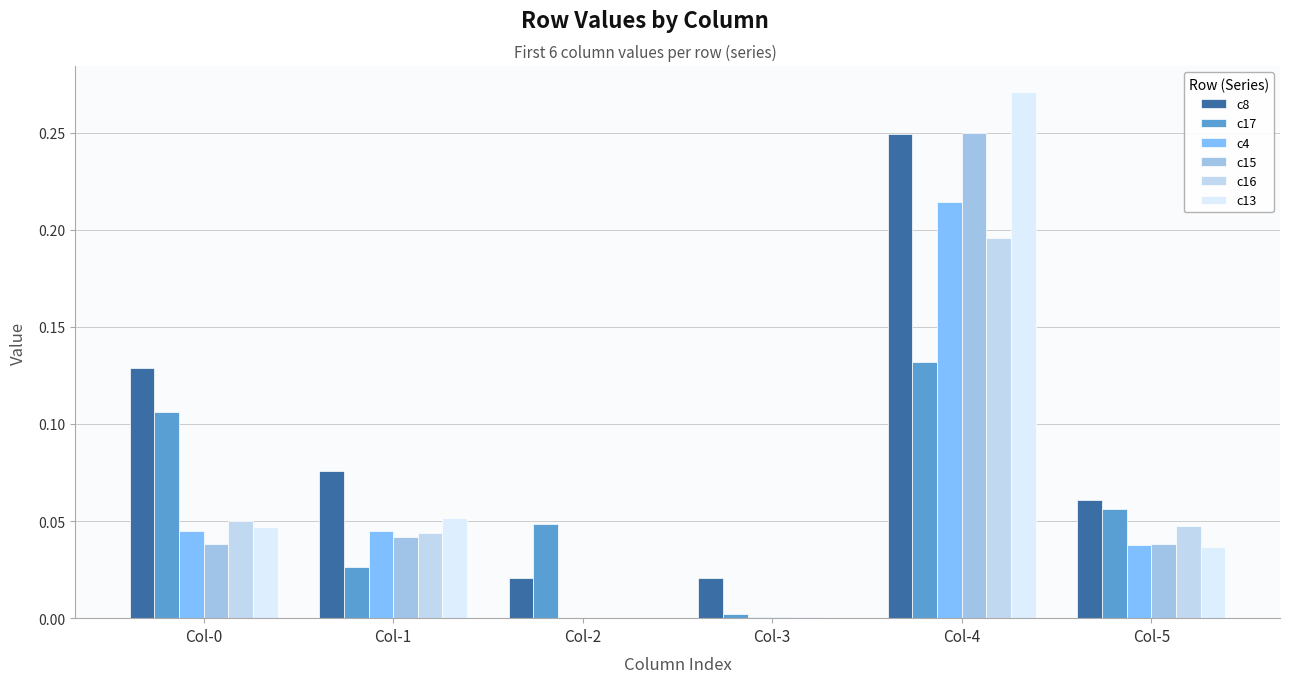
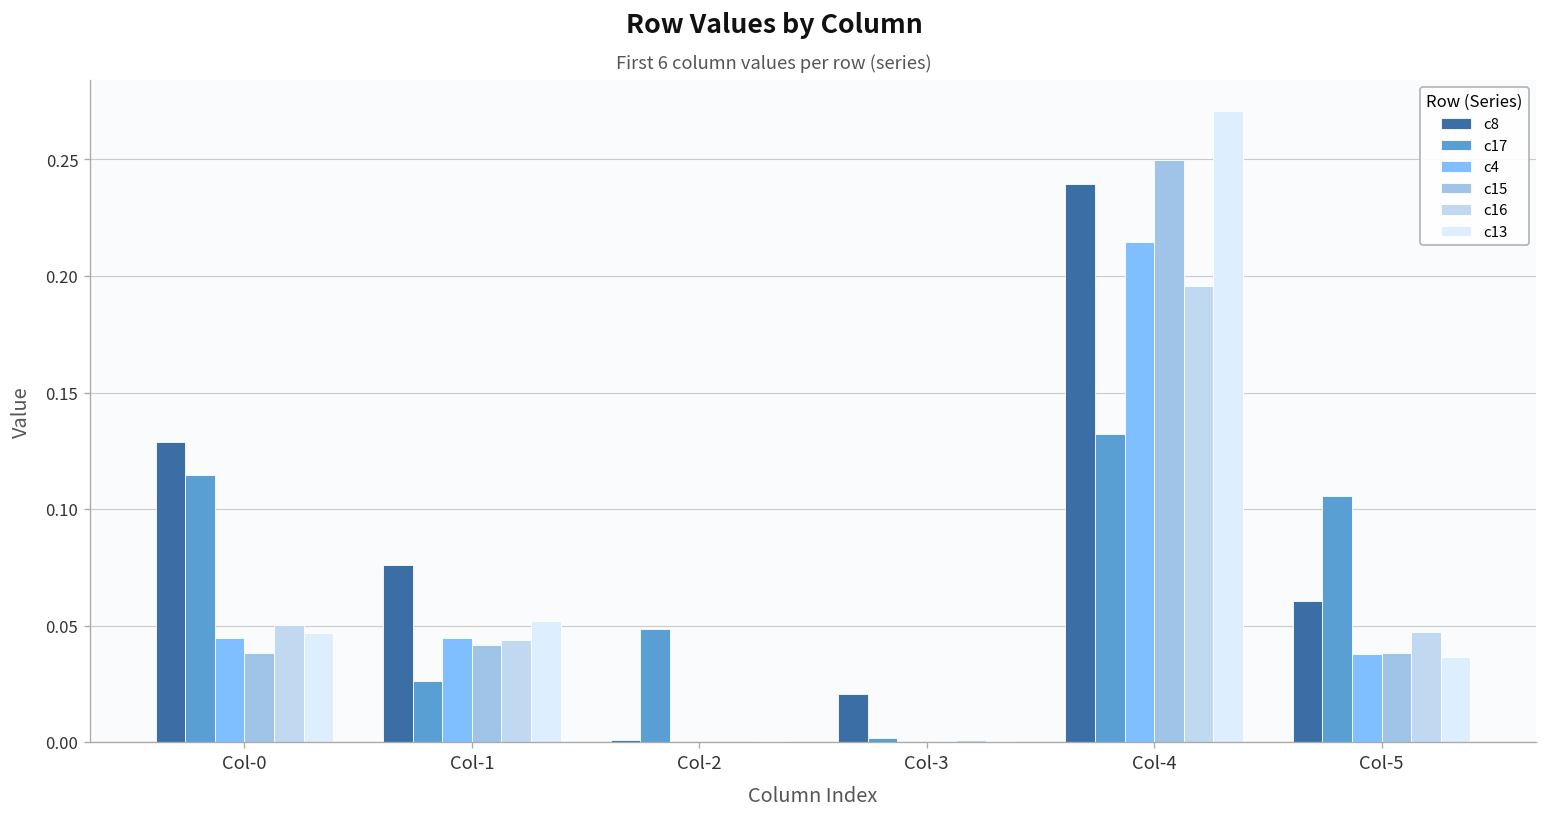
  {
    "c8": {
      "Col-0": 0.129,
      "Col-1": 0.076,
-     "Col-2": 0.021,
+     "Col-2": 0.001,
      "Col-3": 0.021,
-     "Col-4": 0.249,
+     "Col-4": 0.240,
      "Col-5": 0.061
    },
    "c17": {
-     "Col-0": 0.106,
+     "Col-0": 0.114,
      "Col-1": 0.026,
      "Col-2": 0.048,
      "Col-3": 0.002,
      "Col-4": 0.132,
-     "Col-5": 0.056
+     "Col-5": 0.106
    }
  }
